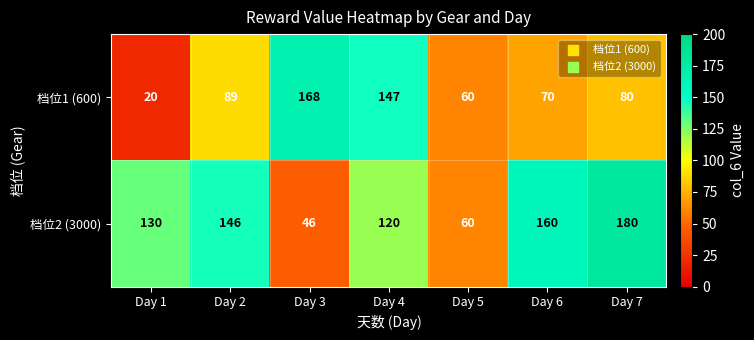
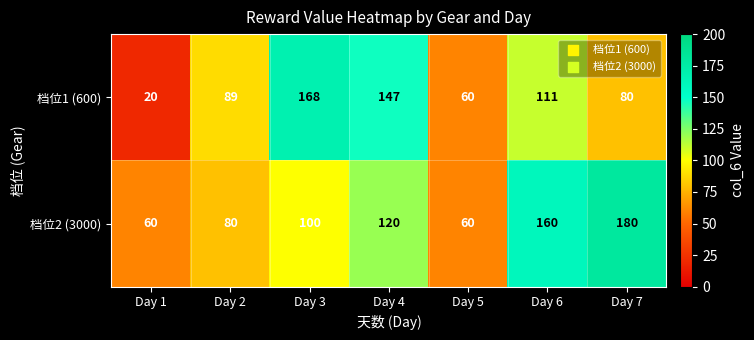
  {
    "档位1 (600)": {
      "Day 1": 20,
      "Day 2": 89,
      "Day 3": 168,
      "Day 4": 147,
      "Day 5": 60,
-     "Day 6": 70,
+     "Day 6": 111,
      "Day 7": 80
    },
    "档位2 (3000)": {
-     "Day 1": 130,
-     "Day 2": 146,
-     "Day 3": 46,
+     "Day 1": 60,
+     "Day 2": 80,
+     "Day 3": 100,
      "Day 4": 120,
      "Day 5": 60,
      "Day 6": 160,
      "Day 7": 180
    }
  }
